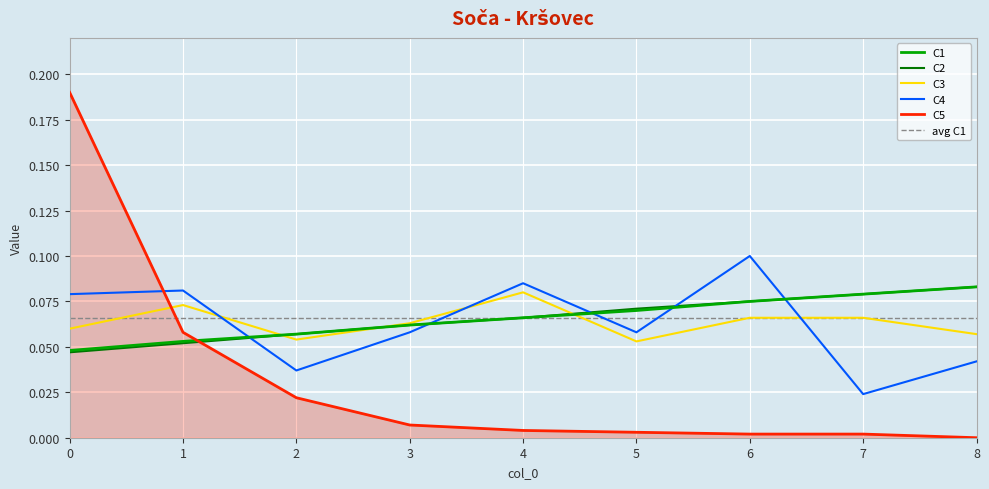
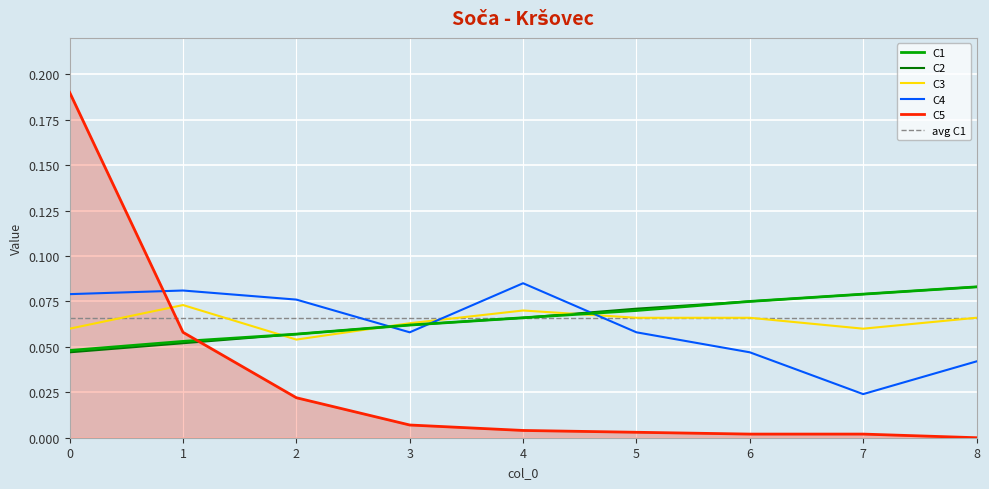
  {
    "C3": {
      "0": 0.060,
      "1": 0.073,
      "2": 0.054,
-     "4": 0.08,
-     "5": 0.053,
+     "4": 0.07,
+     "5": 0.066,
      "6": 0.066,
-     "7": 0.066,
-     "8": 0.057
+     "7": 0.060,
+     "8": 0.066
    },
    "C4": {
      "0": 0.079,
      "1": 0.081,
-     "2": 0.037,
+     "2": 0.076,
      "3": 0.058,
      "4": 0.085,
      "5": 0.058,
-     "6": 0.100,
+     "6": 0.047,
      "7": 0.024,
      "8": 0.042
    },
    "C5": {
      "0": 0.190,
      "1": 0.058,
      "2": 0.022,
      "3": 0.007,
      "4": 0.004,
      "5": 0.003,
      "6": 0.002,
      "7": 0.002,
      "8": 0.000
    }
  }
